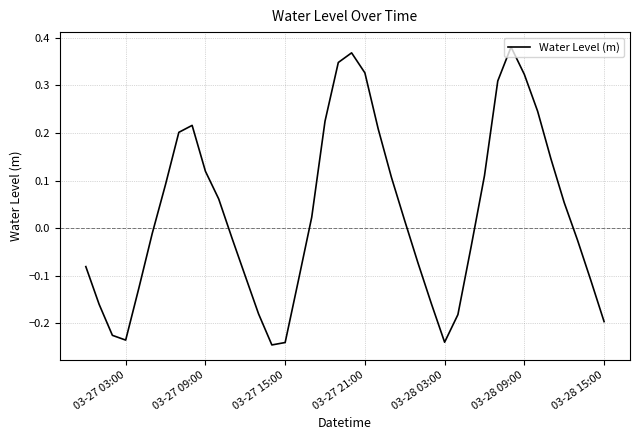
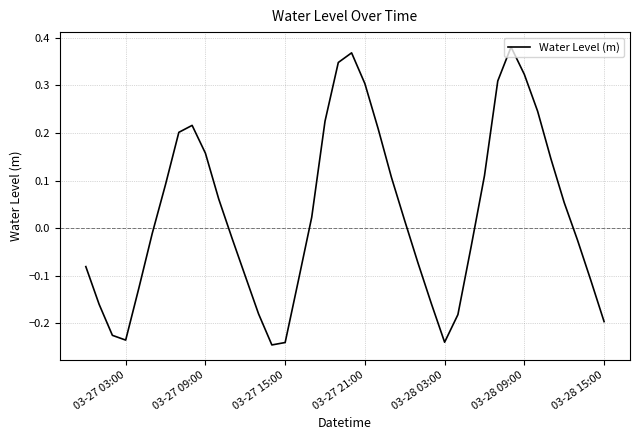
  {
    "03-27 03:00": -0.23,
-   "03-27 09:00": 0.12,
+   "03-27 09:00": 0.16,
    "03-27 15:00": -0.24,
-   "03-27 21:00": 0.33,
+   "03-27 21:00": 0.30,
    "03-28 03:00": -0.24,
    "03-28 09:00": 0.32,
    "03-28 15:00": -0.20
  }
